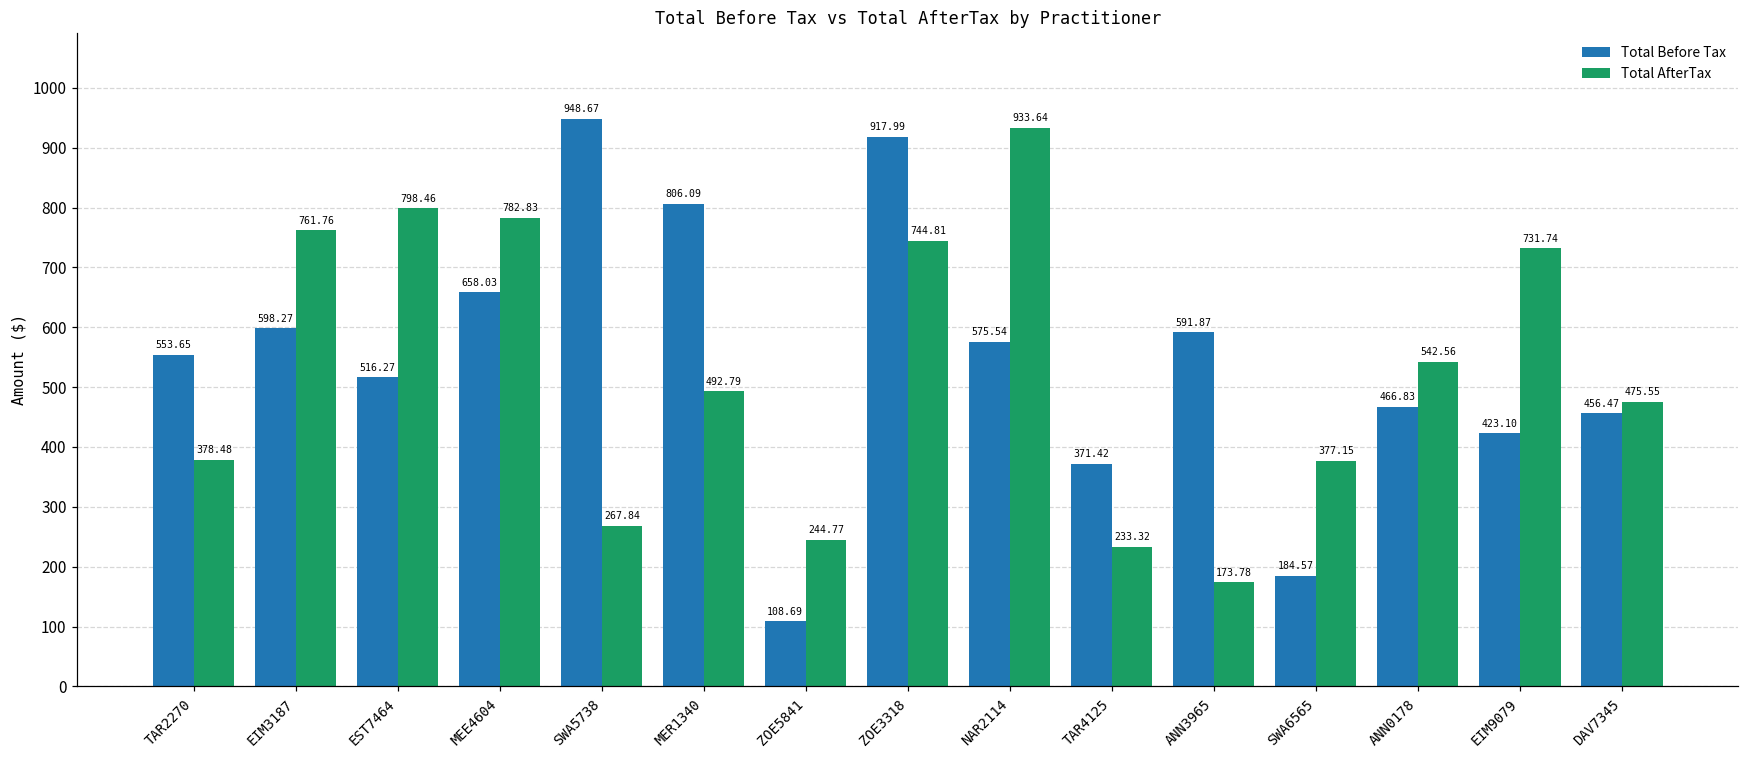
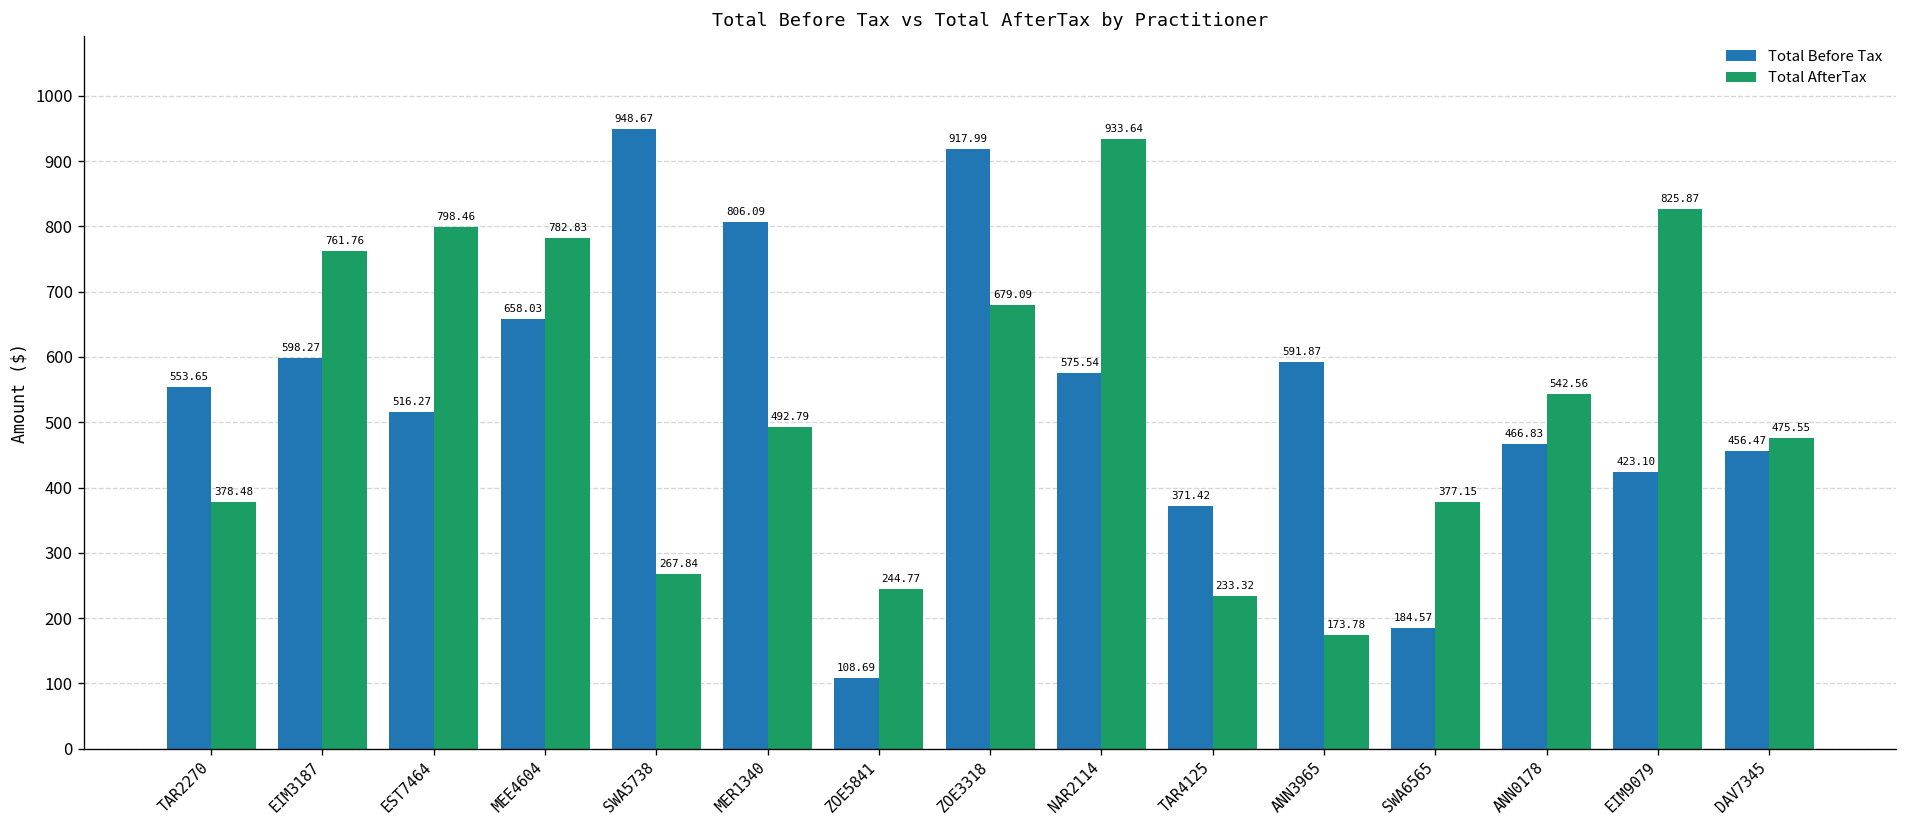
  {
    "Total Before Tax": {
      "TAR2270": 553.65,
      "EIM3187": 598.27,
      "EST7464": 516.27,
      "MEE4604": 658.03,
      "SWA5738": 948.67,
      "MER1340": 806.09,
      "ZOE5841": 108.69,
      "ZOE3318": 917.99,
      "NAR2114": 575.54,
      "TAR4125": 371.42,
      "ANN3965": 591.87,
      "SWA6565": 184.57,
      "ANN0178": 466.83,
      "EIM9079": 423.10,
      "DAV7345": 456.47
    },
    "Total AfterTax": {
      "TAR2270": 378.48,
      "EIM3187": 761.76,
      "EST7464": 798.46,
      "MEE4604": 782.83,
      "SWA5738": 267.84,
      "MER1340": 492.79,
      "ZOE5841": 244.77,
-     "ZOE3318": 744.81,
+     "ZOE3318": 679.09,
      "NAR2114": 933.64,
      "TAR4125": 233.32,
      "ANN3965": 173.78,
      "SWA6565": 377.15,
      "ANN0178": 542.56,
-     "EIM9079": 731.74,
+     "EIM9079": 825.87,
      "DAV7345": 475.55
    }
  }
